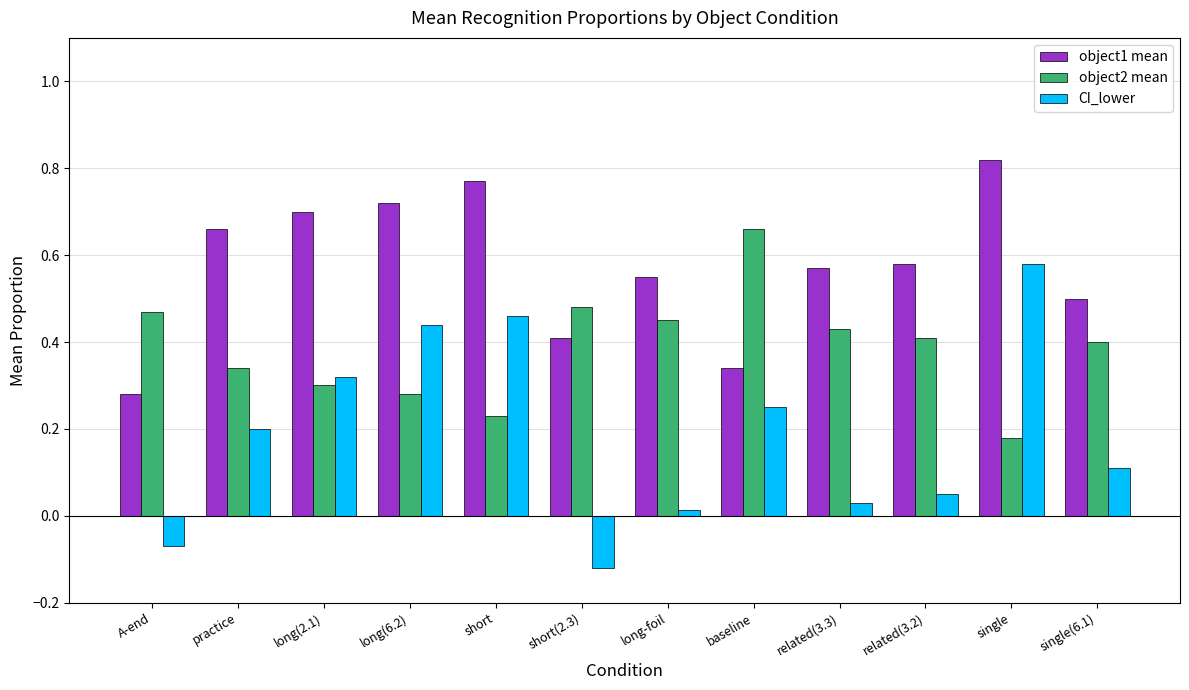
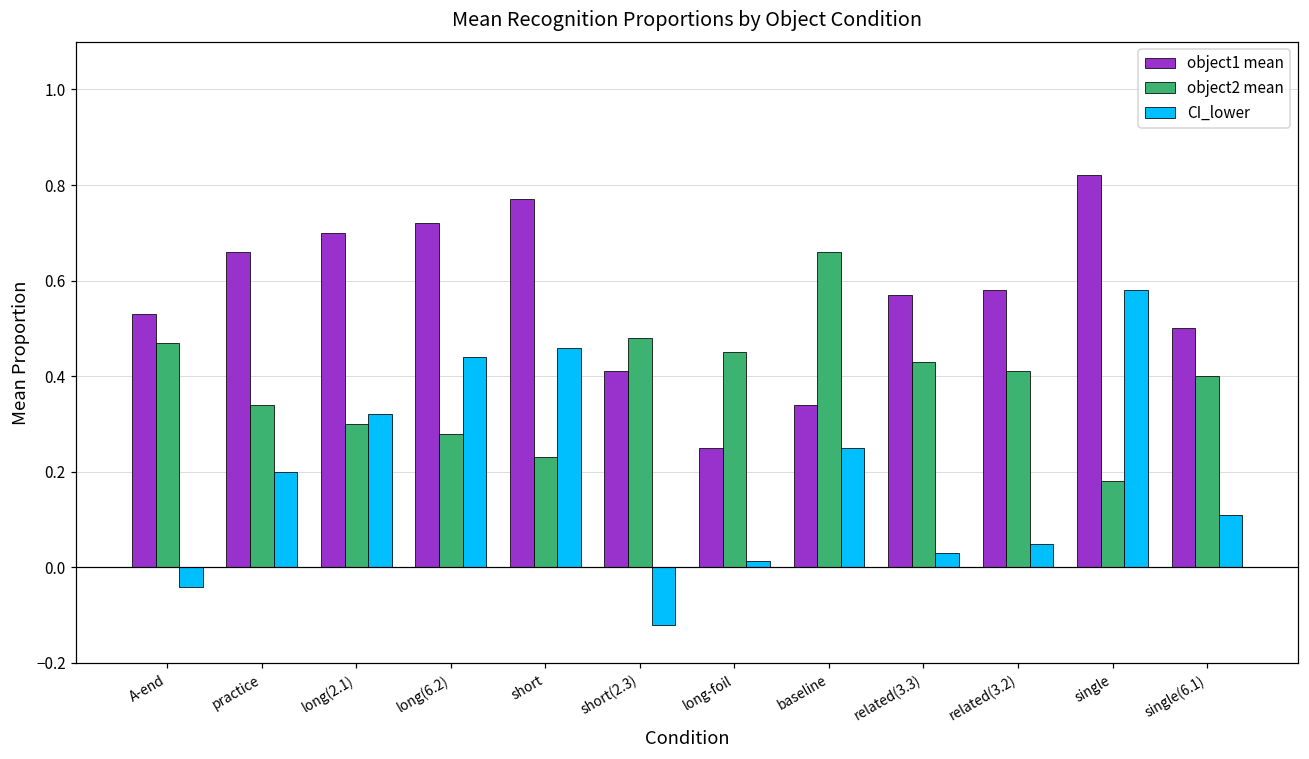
  {
    "object1 mean": {
-     "A-end": 0.28,
+     "A-end": 0.53,
      "practice": 0.66,
      "long(2.1)": 0.70,
      "long(6.2)": 0.72,
      "short": 0.77,
      "short(2.3)": 0.41,
-     "long-foil": 0.55,
+     "long-foil": 0.25,
      "baseline": 0.34,
      "related(3.3)": 0.57,
      "related(3.2)": 0.58,
      "single": 0.82,
      "single(6.1)": 0.50
    },
    "object2 mean": {
      "A-end": 0.47,
      "practice": 0.34,
      "long(2.1)": 0.30,
      "long(6.2)": 0.28,
      "short": 0.23,
      "short(2.3)": 0.48,
      "long-foil": 0.45,
      "baseline": 0.66,
      "related(3.3)": 0.43,
      "related(3.2)": 0.41,
      "single": 0.18,
      "single(6.1)": 0.40
    },
    "CI_lower": {
-     "A-end": -0.07,
+     "A-end": -0.04,
      "practice": 0.20,
      "long(2.1)": 0.32,
      "long(6.2)": 0.44,
      "short": 0.46,
      "short(2.3)": -0.12,
      "long-foil": 0.01,
      "baseline": 0.25,
      "related(3.3)": 0.03,
      "related(3.2)": 0.05,
      "single": 0.58,
      "single(6.1)": 0.11
    }
  }
